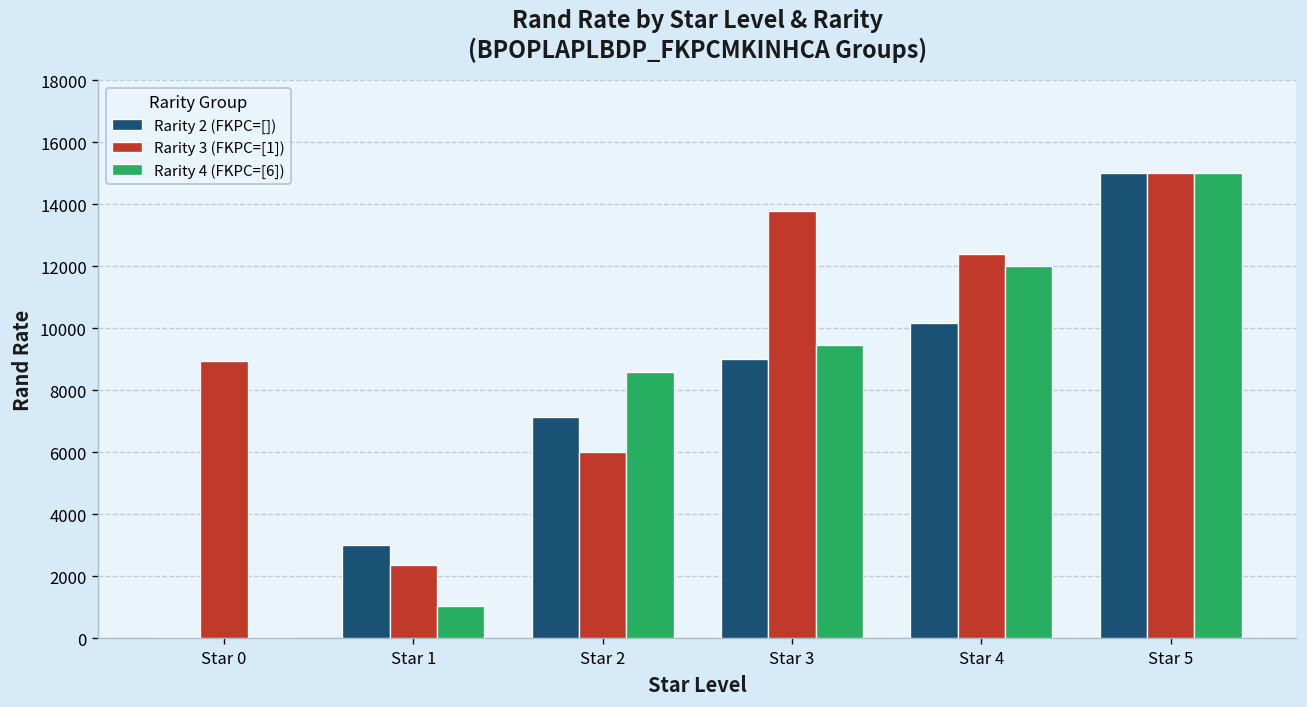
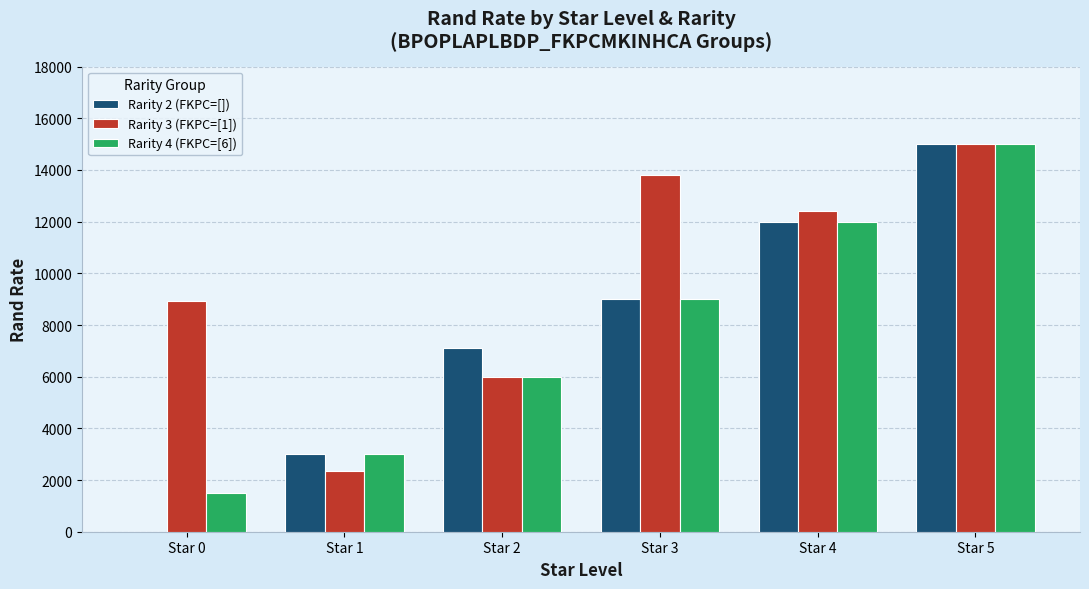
  {
    "Rarity 2 (FKPC=[])": {
      "Star 0": 0,
      "Star 1": 3000,
      "Star 2": 7100,
      "Star 3": 9000,
-     "Star 4": 10200,
+     "Star 4": 12000,
      "Star 5": 15000
    },
    "Rarity 3 (FKPC=[1])": {
      "Star 0": 8900,
      "Star 1": 2400,
      "Star 2": 6000,
      "Star 3": 13800,
      "Star 4": 12400,
      "Star 5": 15000
    },
    "Rarity 4 (FKPC=[6])": {
-     "Star 0": 0,
-     "Star 1": 1000,
-     "Star 2": 8600,
-     "Star 3": 9500,
+     "Star 0": 1500,
+     "Star 1": 3000,
+     "Star 2": 6000,
+     "Star 3": 9000,
      "Star 4": 12000,
      "Star 5": 15000
    }
  }
